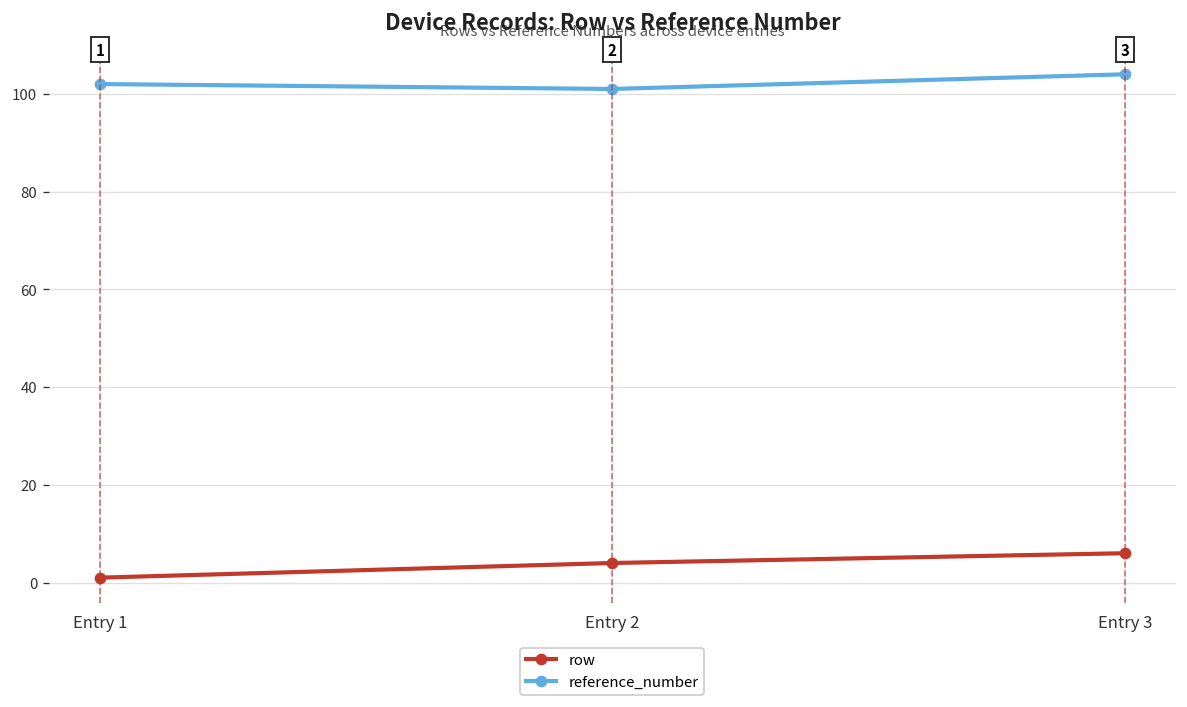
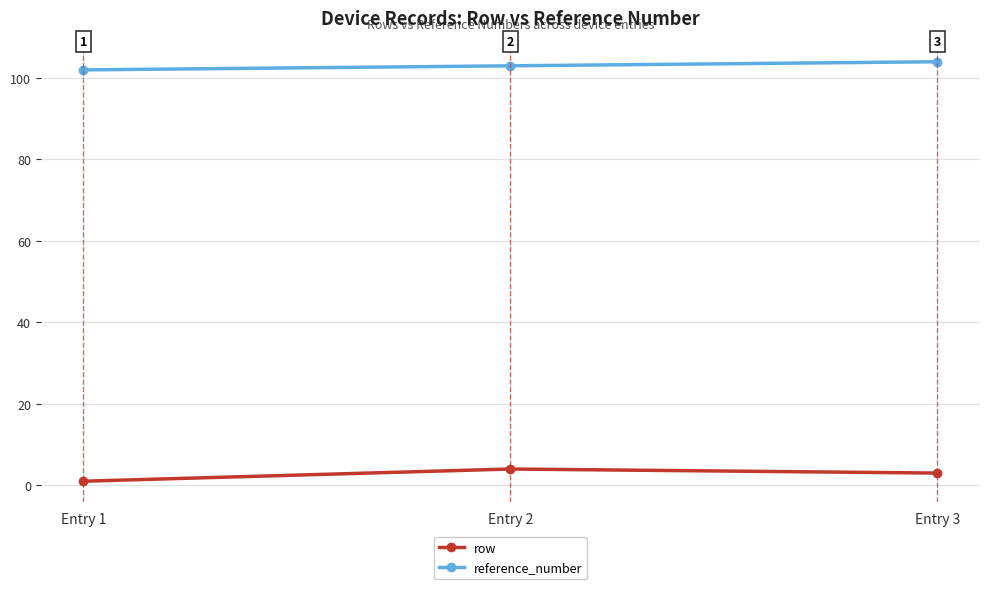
  {
    "row": {
      "Entry 1": 1,
      "Entry 2": 4,
-     "Entry 3": 6
+     "Entry 3": 3
    },
    "reference_number": {
-     "Entry 2": 101
+     "Entry 2": 103
    }
  }
